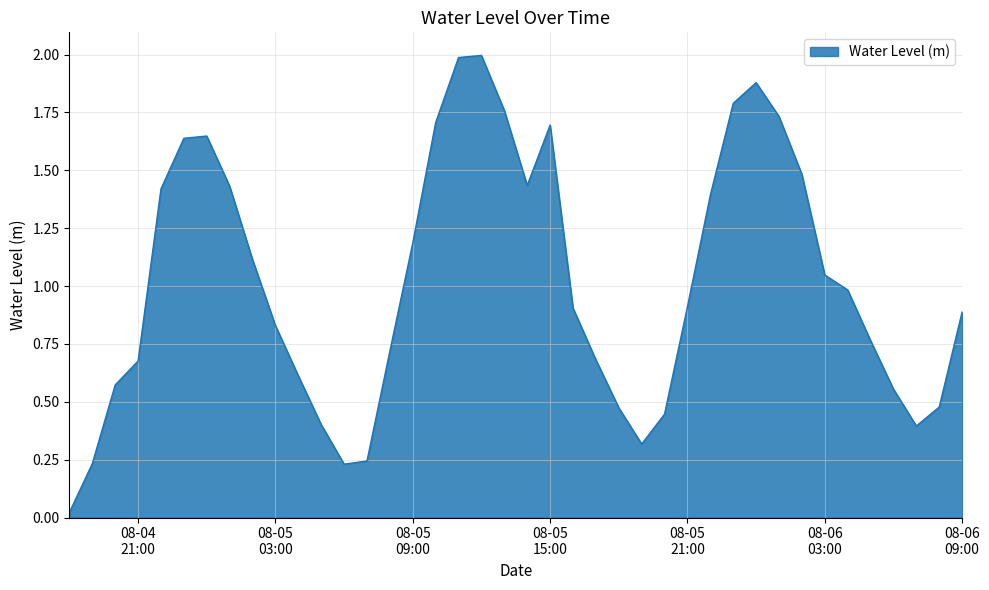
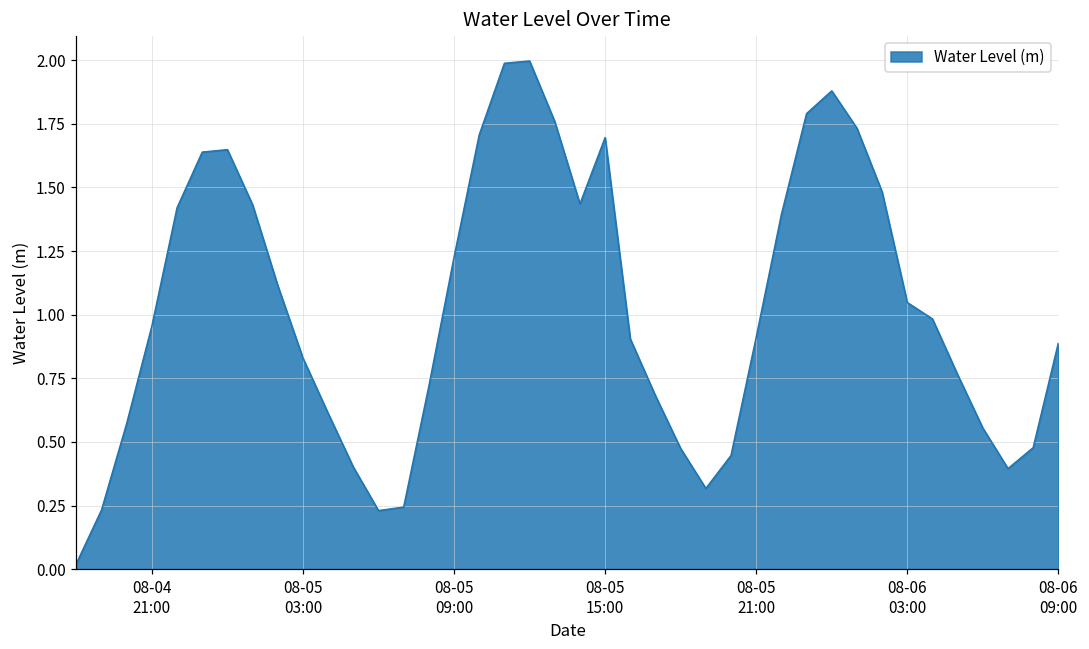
  {
-   "08-04 21:00": 0.68,
+   "08-04 21:00": 0.96,
    "08-05 03:00": 0.83,
-   "08-05 09:00": 1.19,
+   "08-05 09:00": 1.23,
    "08-05 15:00": 1.70,
    "08-05 21:00": 0.91,
    "08-06 03:00": 1.05,
    "08-06 09:00": 0.89
  }
